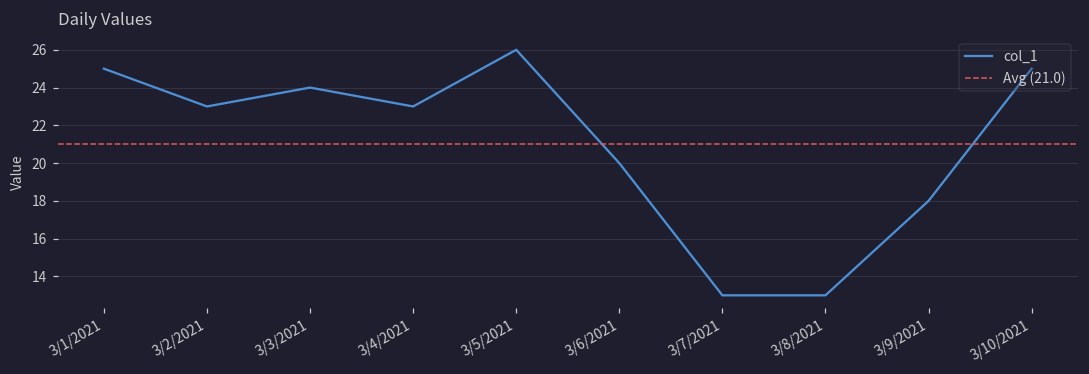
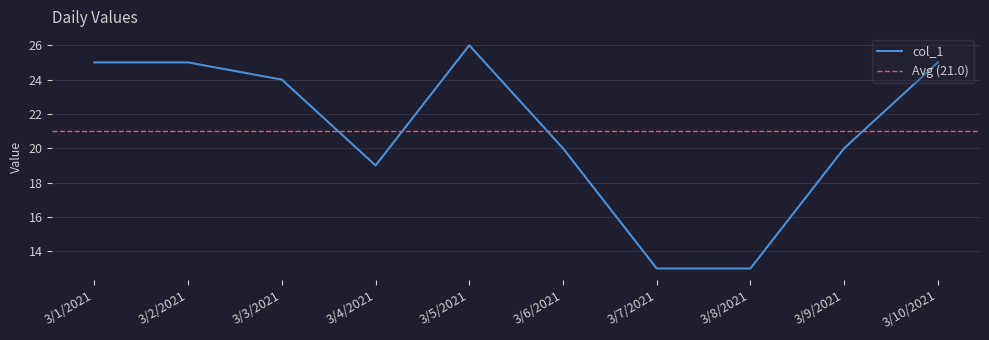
  {
    "3/1/2021": 25,
-   "3/2/2021": 23,
+   "3/2/2021": 25,
    "3/3/2021": 24,
-   "3/4/2021": 23,
+   "3/4/2021": 19,
    "3/5/2021": 26,
    "3/6/2021": 20,
    "3/7/2021": 13,
    "3/8/2021": 13,
-   "3/9/2021": 18
+   "3/9/2021": 20
  }
